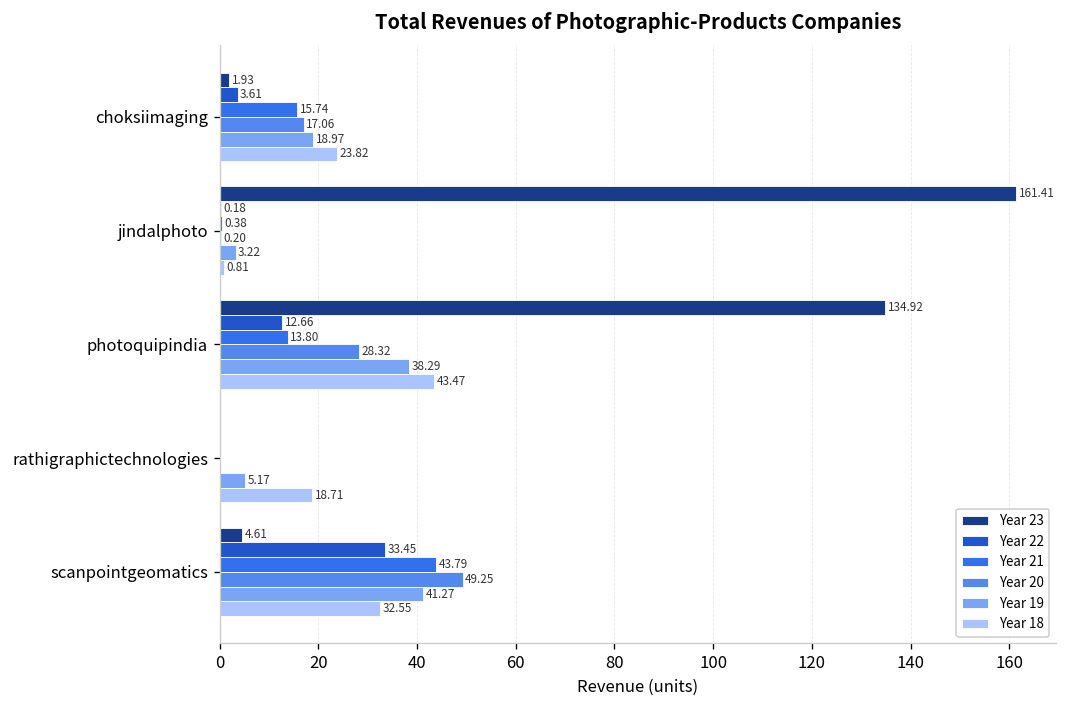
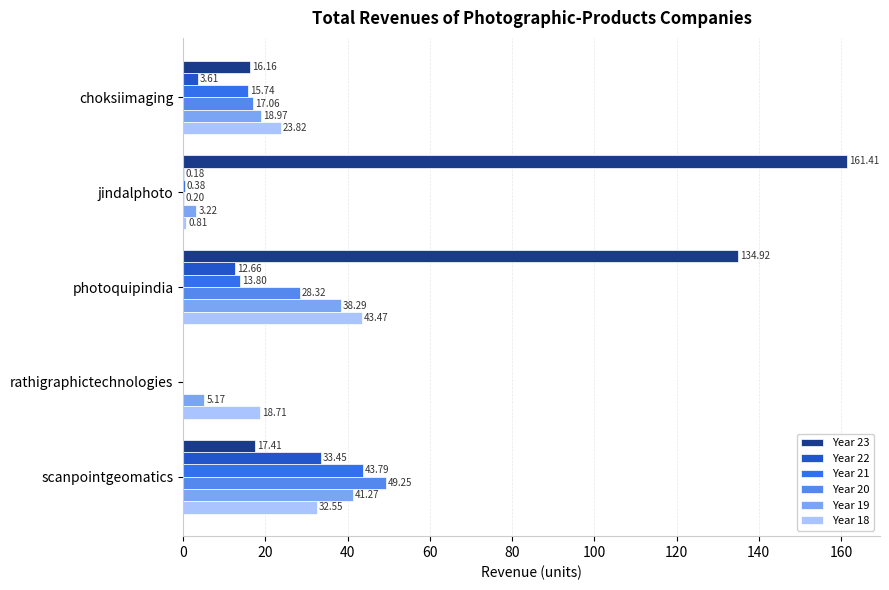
  {
    "Year 23": {
-     "choksiimaging": 1.93,
+     "choksiimaging": 16.16,
      "jindalphoto": 161.41,
      "photoquipindia": 134.92,
-     "scanpointgeomatics": 4.61
+     "scanpointgeomatics": 17.41
    }
  }
